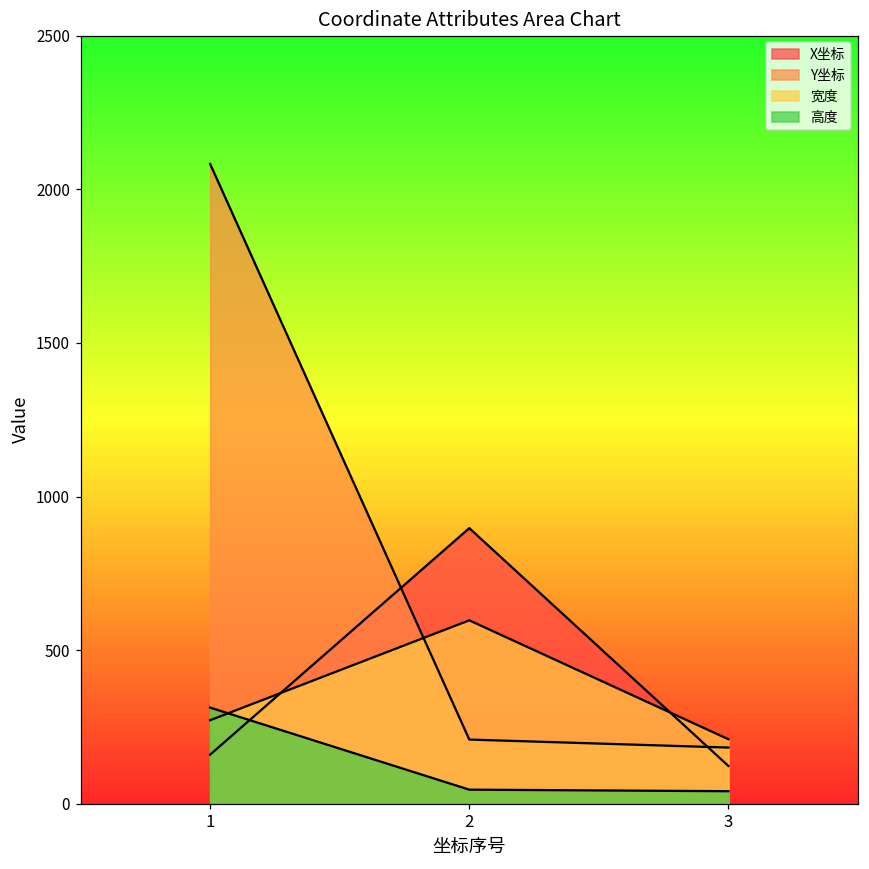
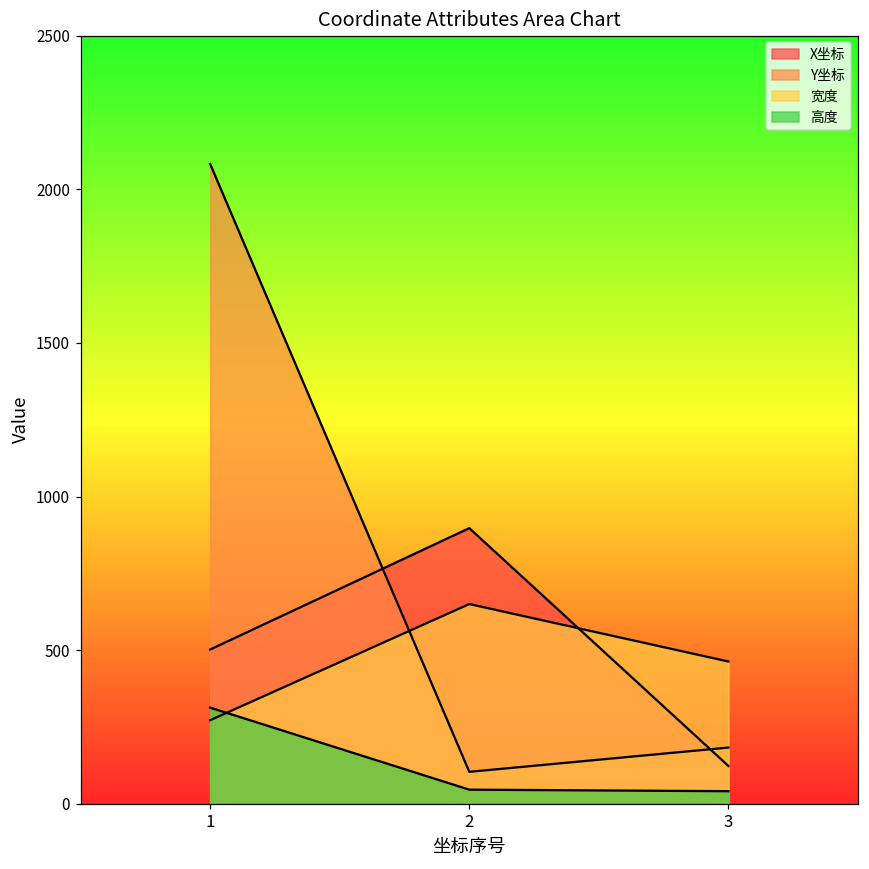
  {
    "X坐标": {
-     "1": 160,
+     "1": 500,
      "2": 900,
      "3": 120
    },
    "Y坐标": {
      "1": 2080,
-     "2": 210,
+     "2": 100,
      "3": 180
    },
    "宽度": {
      "1": 270,
-     "2": 600,
-     "3": 210
+     "2": 650,
+     "3": 460
    },
    "高度": {
      "1": 310,
      "2": 50,
      "3": 40
    }
  }
